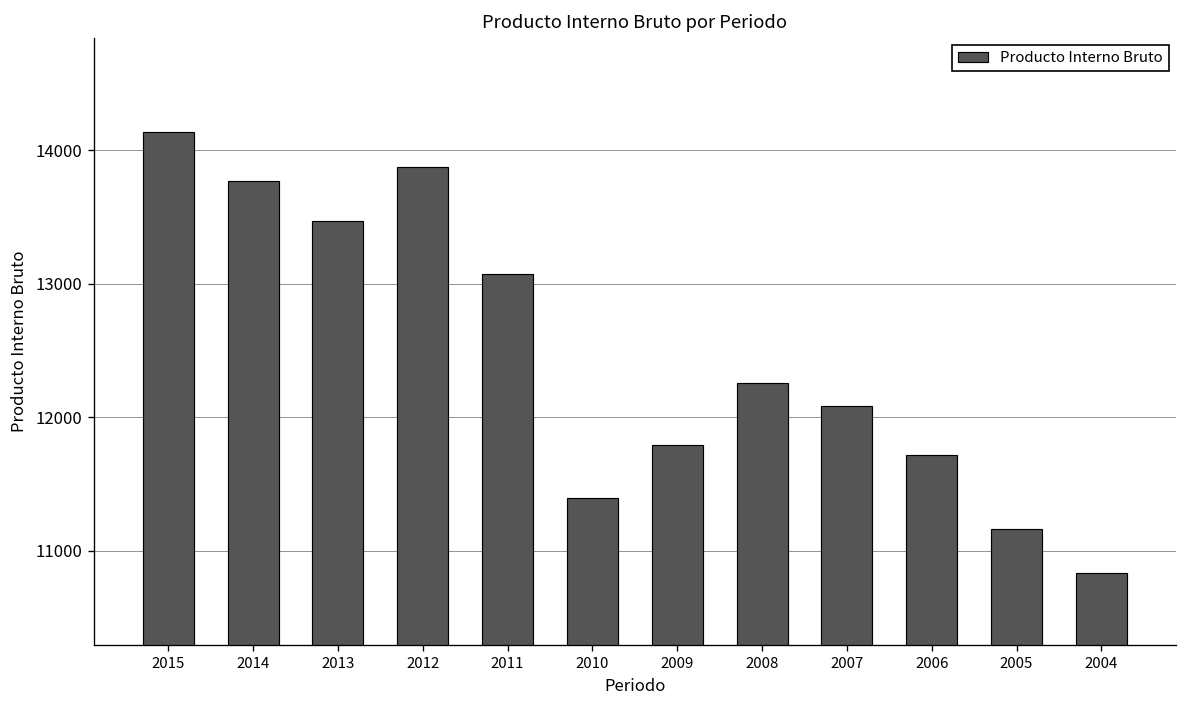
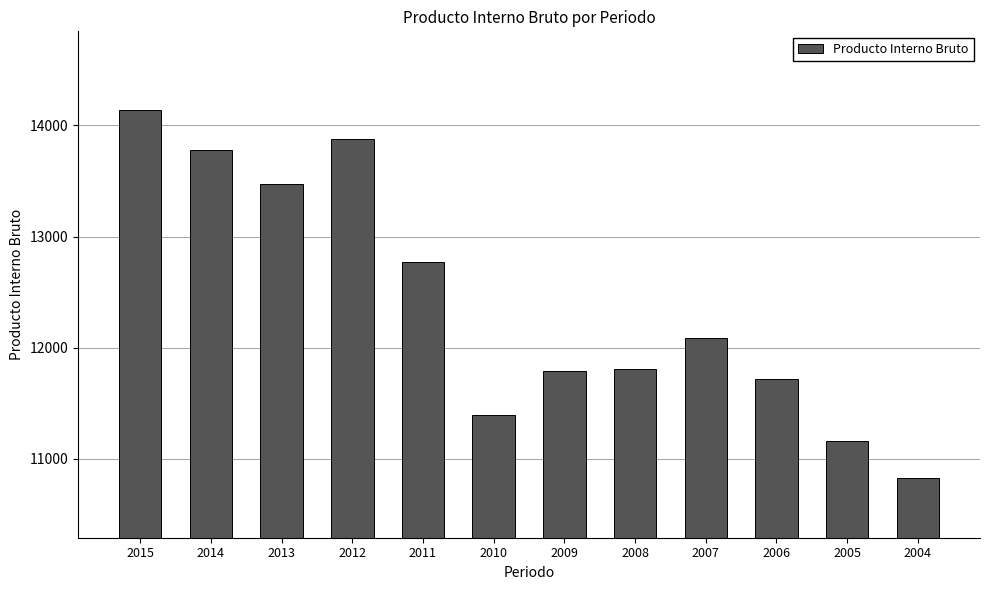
  {
    "2015": 14140,
    "2014": 13770,
    "2013": 13470,
    "2012": 13880,
-   "2011": 13070,
+   "2011": 12770,
    "2010": 11390,
    "2009": 11790,
-   "2008": 12260,
+   "2008": 11810,
    "2007": 12090,
    "2006": 11720,
    "2005": 11160,
    "2004": 10830
  }
